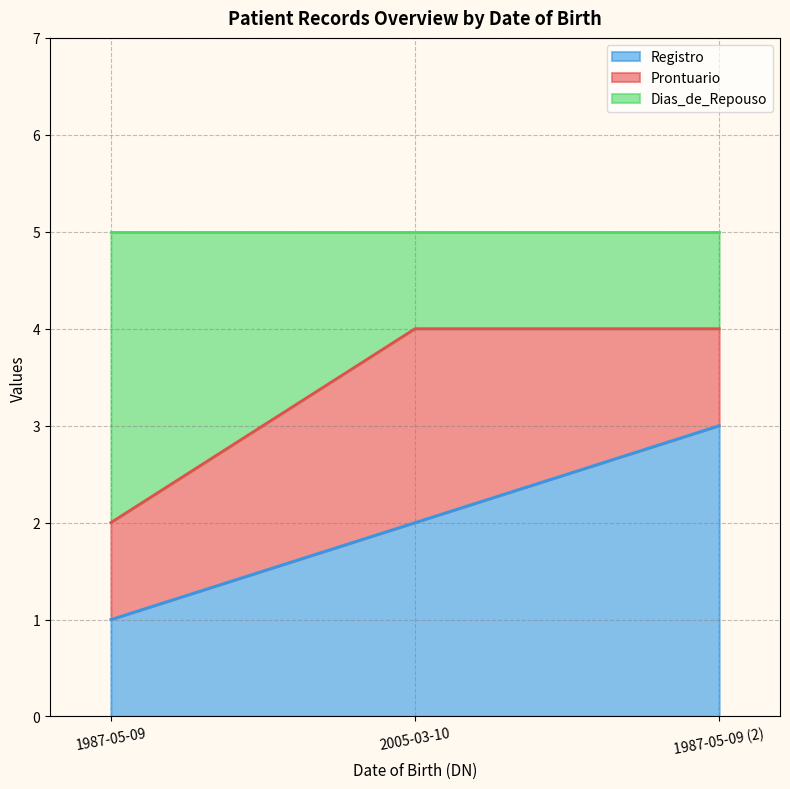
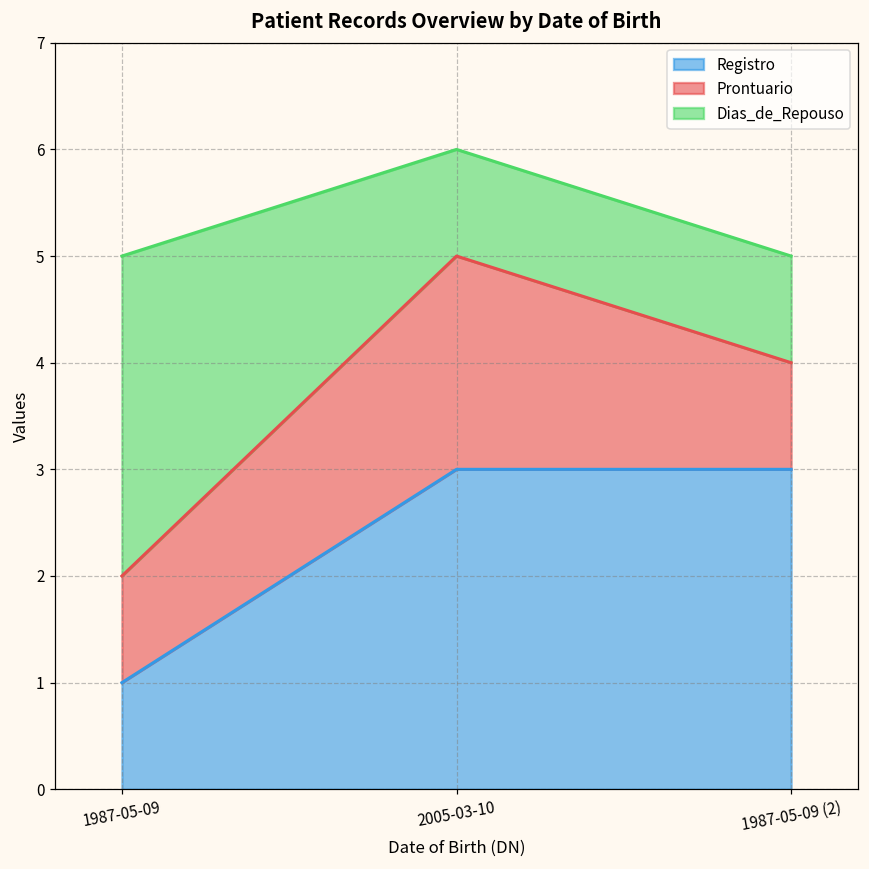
  {
    "Registro": {
      "1987-05-09": 1,
-     "2005-03-10": 2,
+     "2005-03-10": 3,
      "1987-05-09 (2)": 3
    },
    "Prontuario": {
      "1987-05-09": 1,
      "2005-03-10": 2,
      "1987-05-09 (2)": 1
    },
    "Dias_de_Repouso": {
      "1987-05-09": 3,
      "2005-03-10": 1,
      "1987-05-09 (2)": 1
    }
  }
